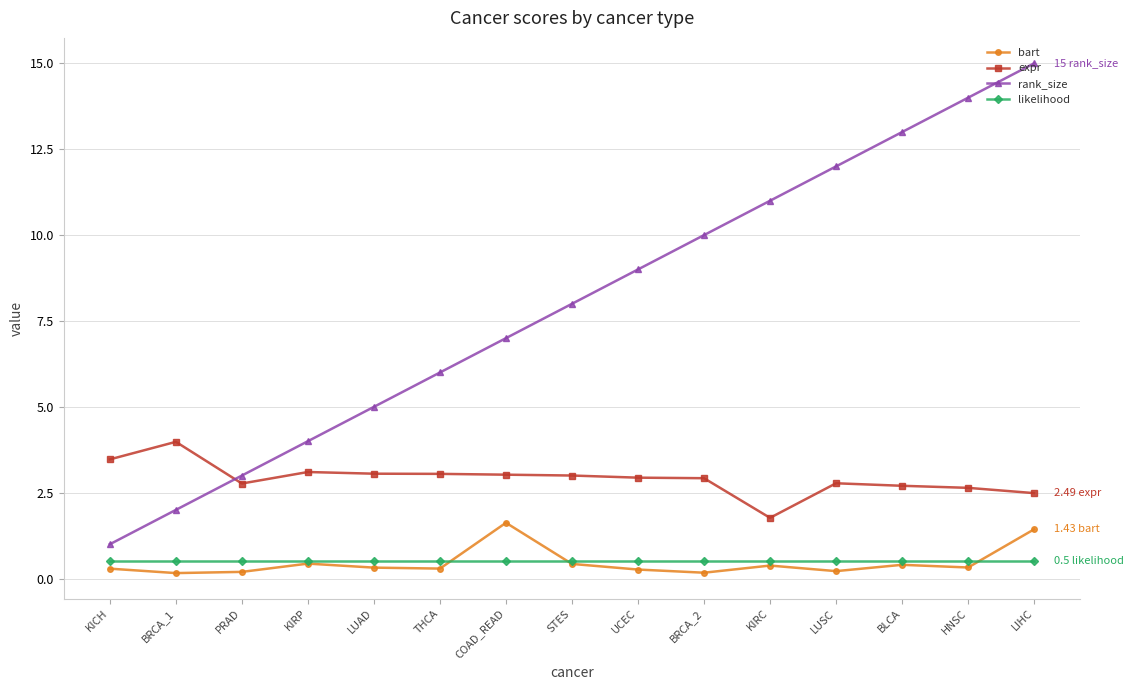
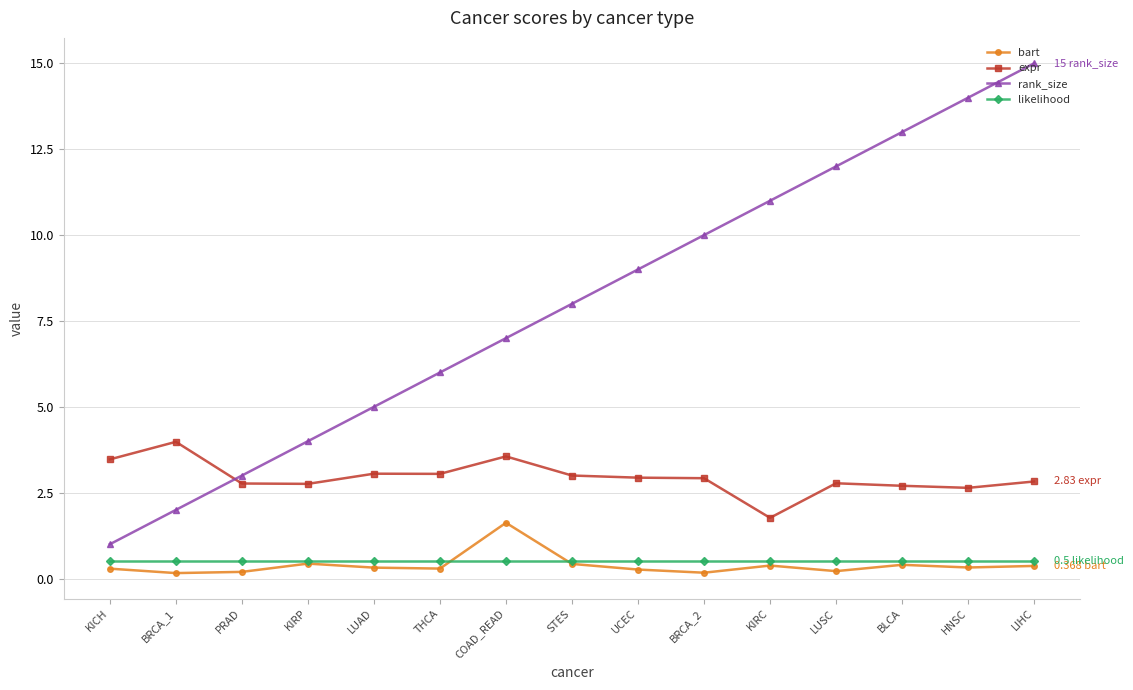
  {
    "bart": {
-     "LIHC": 1.43
+     "LIHC": 0.368
    },
    "expr": {
-     "KIRP": 3.1,
-     "COAD_READ": 3.0,
-     "LIHC": 2.49
+     "KIRP": 2.8,
+     "COAD_READ": 3.6,
+     "LIHC": 2.83
    },
    "rank_size": {
      "LIHC": 15
    },
    "likelihood": {
      "LIHC": 0.5
    }
  }
